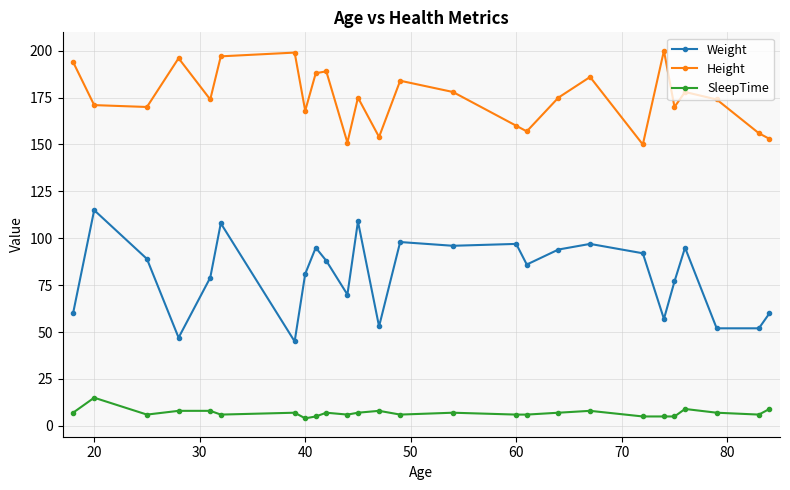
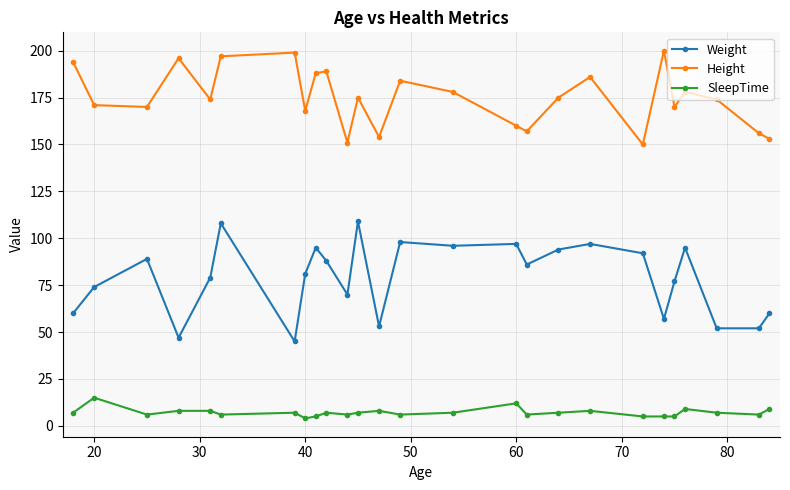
  {
    "Weight": {
-     "20": 115,
+     "20": 74,
      "40": 81,
      "60": 97
    },
    "Height": {
      "20": 171,
      "40": 168,
      "60": 160
    },
    "SleepTime": {
      "20": 15,
      "40": 4,
-     "60": 6
+     "60": 12
    }
  }
